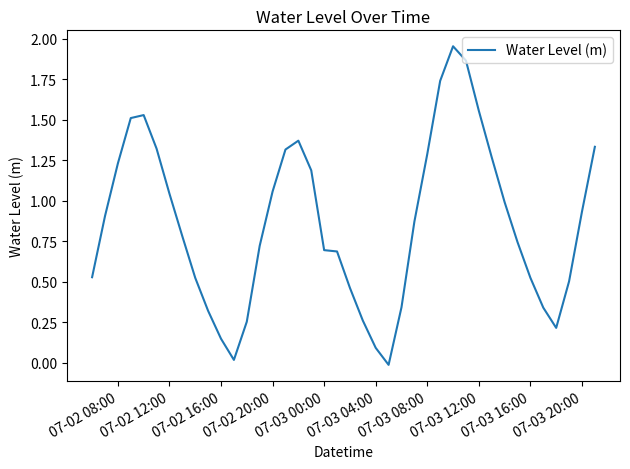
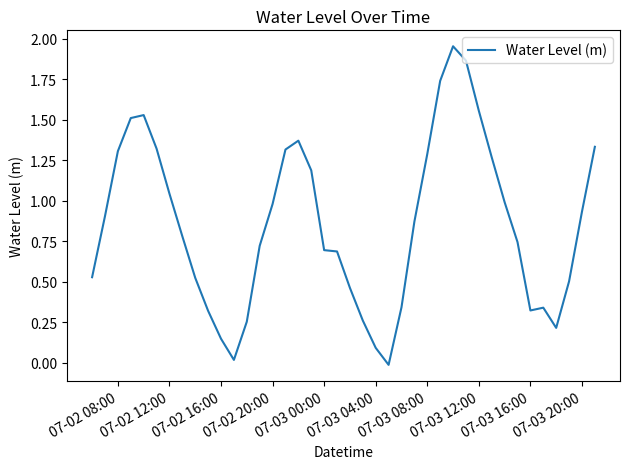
  {
-   "07-02 08:00": 1.23,
+   "07-02 08:00": 1.31,
    "07-02 12:00": 1.04,
    "07-02 16:00": 0.15,
-   "07-02 20:00": 1.06,
+   "07-02 20:00": 0.98,
    "07-03 00:00": 0.70,
    "07-03 04:00": 0.09,
    "07-03 08:00": 1.29,
    "07-03 12:00": 1.55,
-   "07-03 16:00": 0.53,
+   "07-03 16:00": 0.32,
    "07-03 20:00": 0.93
  }
